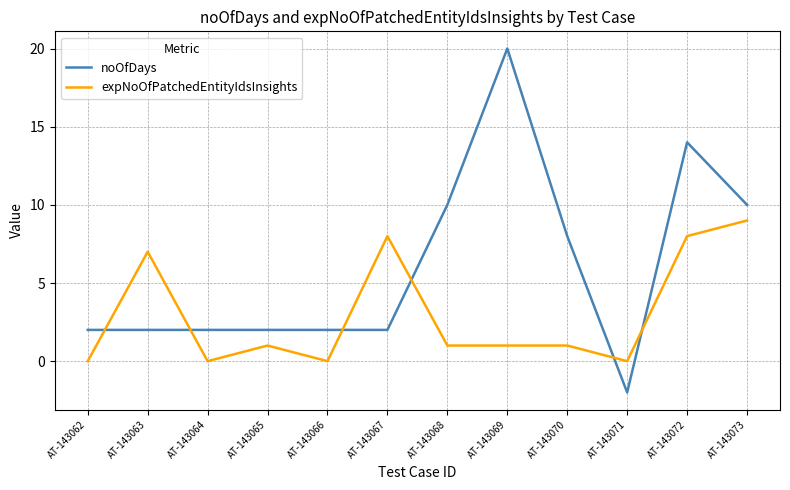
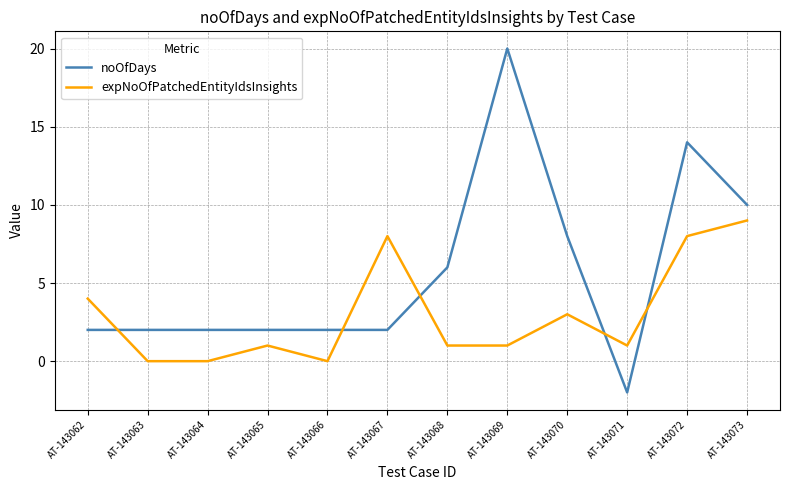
  {
    "noOfDays": {
      "AT-143062": 2,
      "AT-143063": 2,
      "AT-143064": 2,
      "AT-143065": 2,
      "AT-143066": 2,
      "AT-143067": 2,
-     "AT-143068": 10,
+     "AT-143068": 6,
      "AT-143069": 20,
      "AT-143070": 8,
      "AT-143071": -2,
      "AT-143072": 14,
      "AT-143073": 10
    },
    "expNoOfPatchedEntityIdsInsights": {
-     "AT-143062": 0,
-     "AT-143063": 7,
+     "AT-143062": 4,
+     "AT-143063": 0,
      "AT-143064": 0,
      "AT-143065": 1,
      "AT-143066": 0,
      "AT-143067": 8,
      "AT-143068": 1,
      "AT-143069": 1,
-     "AT-143070": 1,
-     "AT-143071": 0,
+     "AT-143070": 3,
+     "AT-143071": 1,
      "AT-143072": 8,
      "AT-143073": 9
    }
  }
